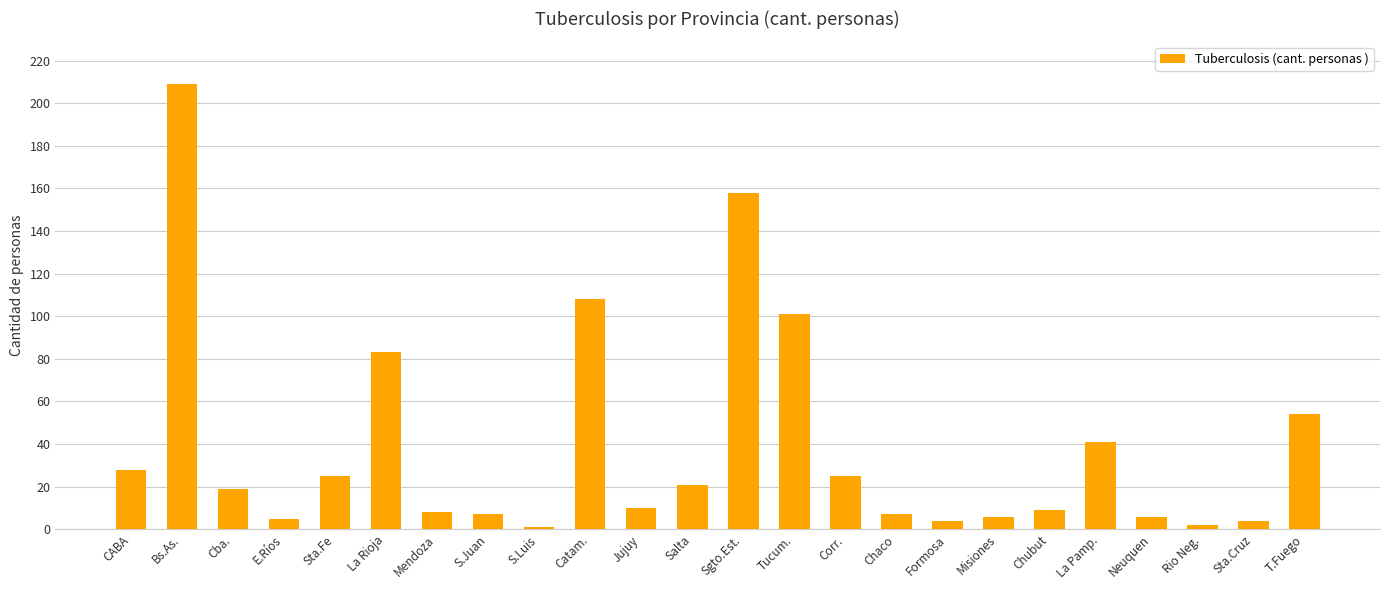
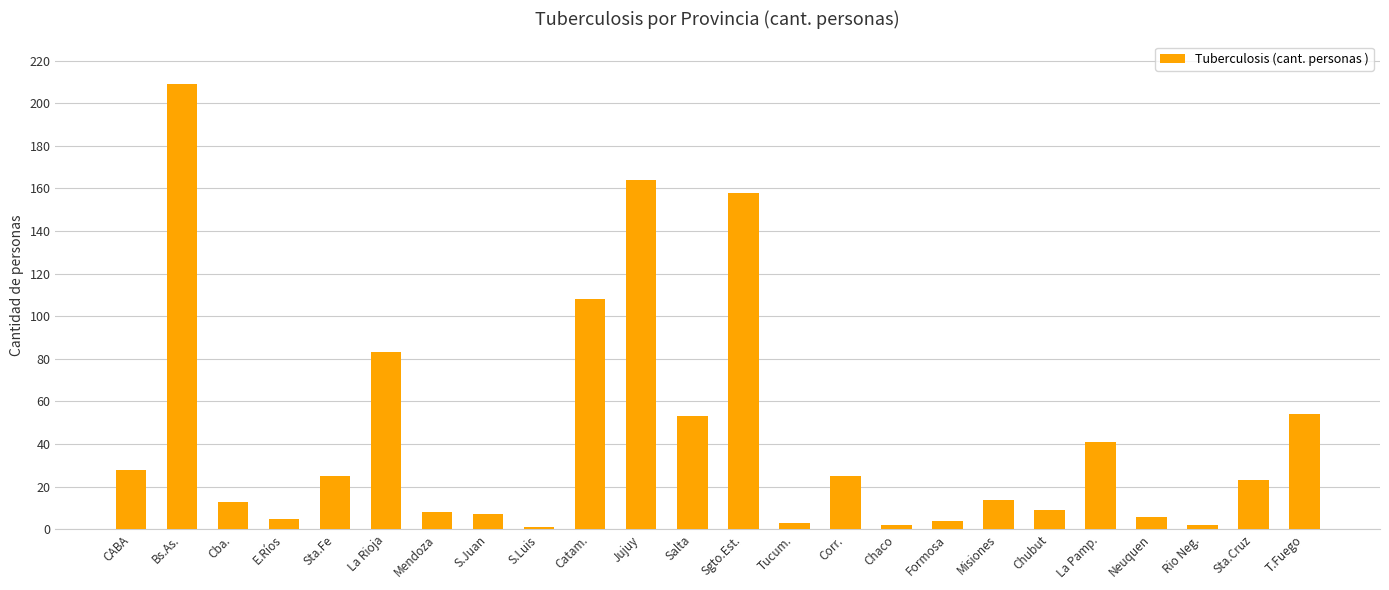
  {
    "CABA": 28,
    "Bs.As.": 209,
-   "Cba.": 19,
+   "Cba.": 13,
    "E.Ríos": 5,
    "Sta.Fe": 25,
    "La Rioja": 83,
    "Mendoza": 8,
    "S.Juan": 7,
    "Catam.": 108,
-   "Jujuy": 10,
-   "Salta": 21,
+   "Jujuy": 164,
+   "Salta": 53,
    "Sgto.Est.": 158,
-   "Tucum.": 101,
+   "Tucum.": 3,
    "Corr.": 25,
-   "Chaco": 7,
+   "Chaco": 2,
    "Formosa": 4,
-   "Misiones": 6,
+   "Misiones": 14,
    "Chubut": 9,
    "La Pamp.": 41,
    "Neuquen": 6,
    "Rio Neg.": 2,
-   "Sta.Cruz": 4,
+   "Sta.Cruz": 23,
    "T.Fuego": 54
  }
